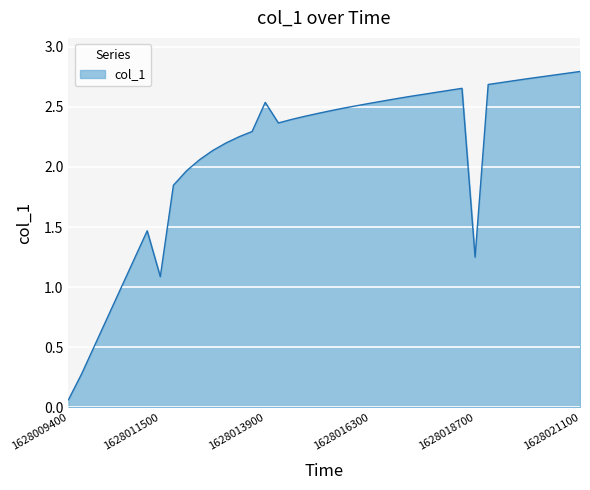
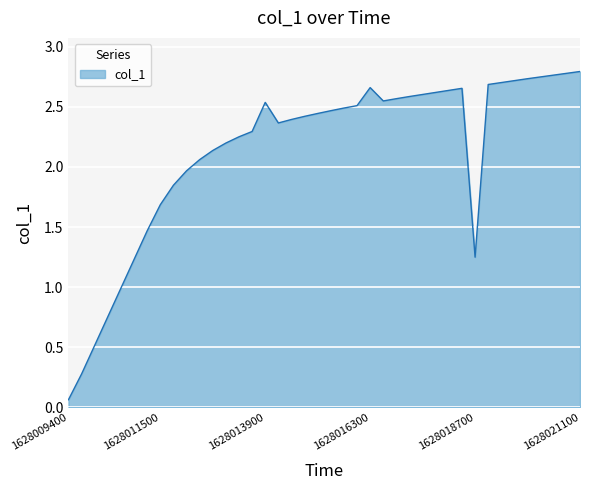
  {
    "1628009400": 0.07,
-   "1628011500": 1.09,
+   "1628011500": 1.69,
    "1628013900": 2.54,
-   "1628016300": 2.53,
+   "1628016300": 2.66,
    "1628018700": 1.25,
    "1628021100": 2.79
  }
